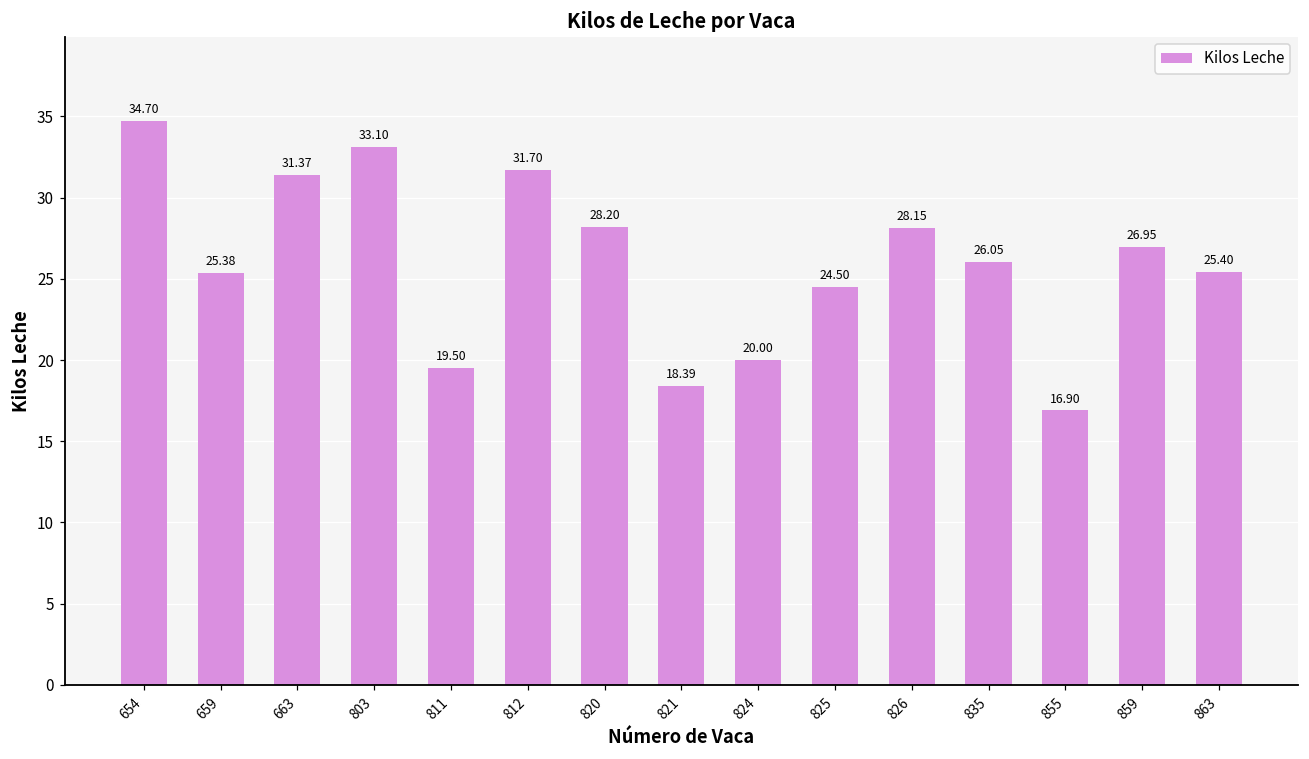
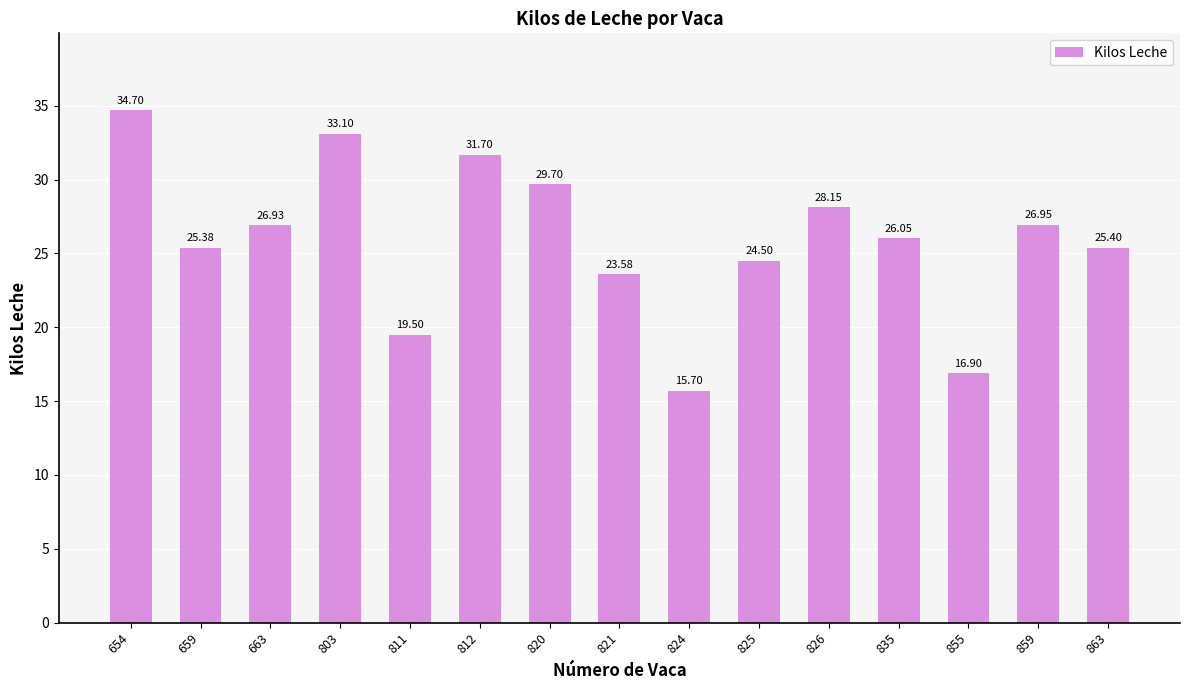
  {
    "654": 34.70,
    "659": 25.38,
-   "663": 31.37,
+   "663": 26.93,
    "803": 33.10,
    "811": 19.50,
    "812": 31.70,
-   "820": 28.20,
-   "821": 18.39,
-   "824": 20.00,
+   "820": 29.70,
+   "821": 23.58,
+   "824": 15.70,
    "825": 24.50,
    "826": 28.15,
    "835": 26.05,
    "855": 16.90,
    "859": 26.95,
    "863": 25.40
  }
